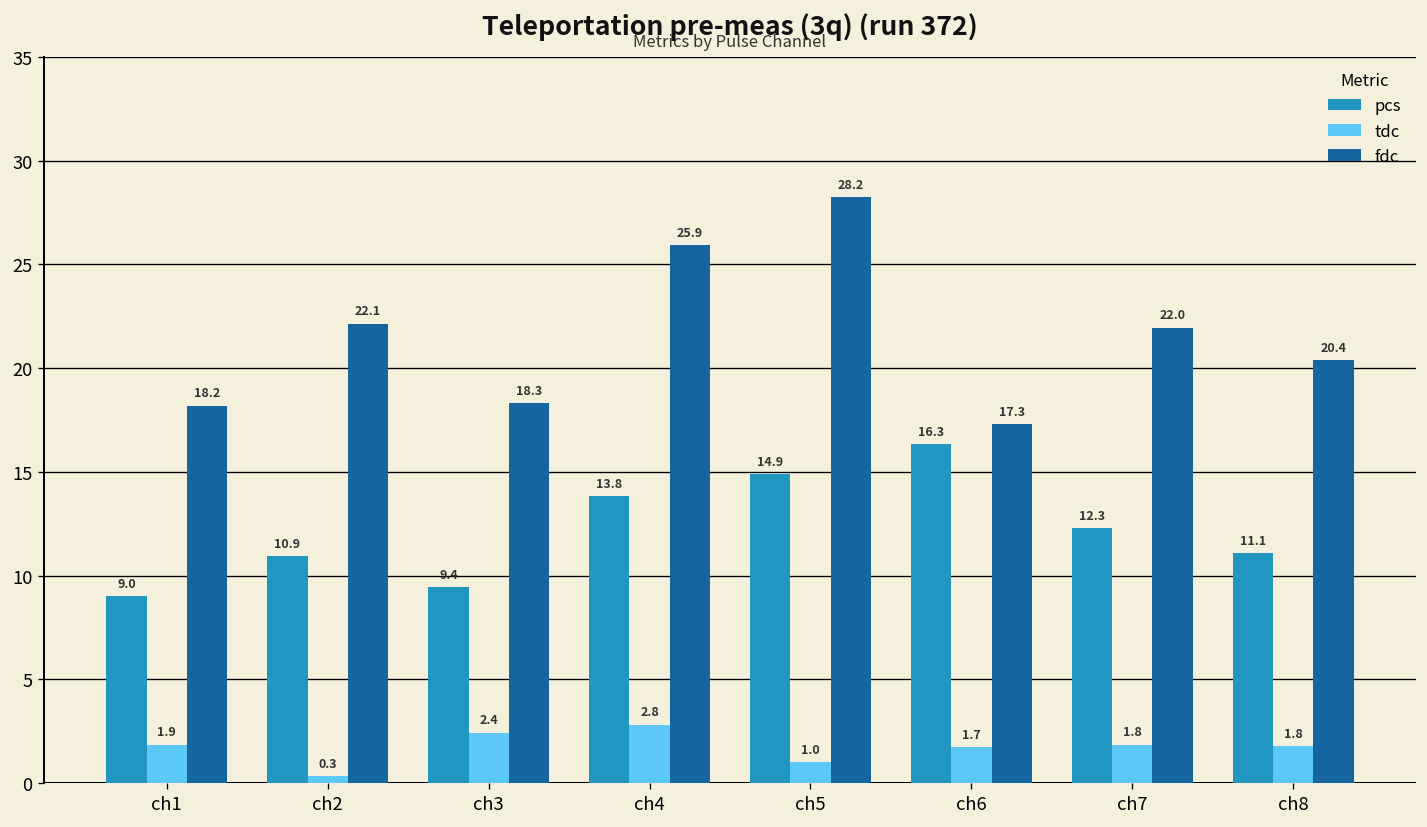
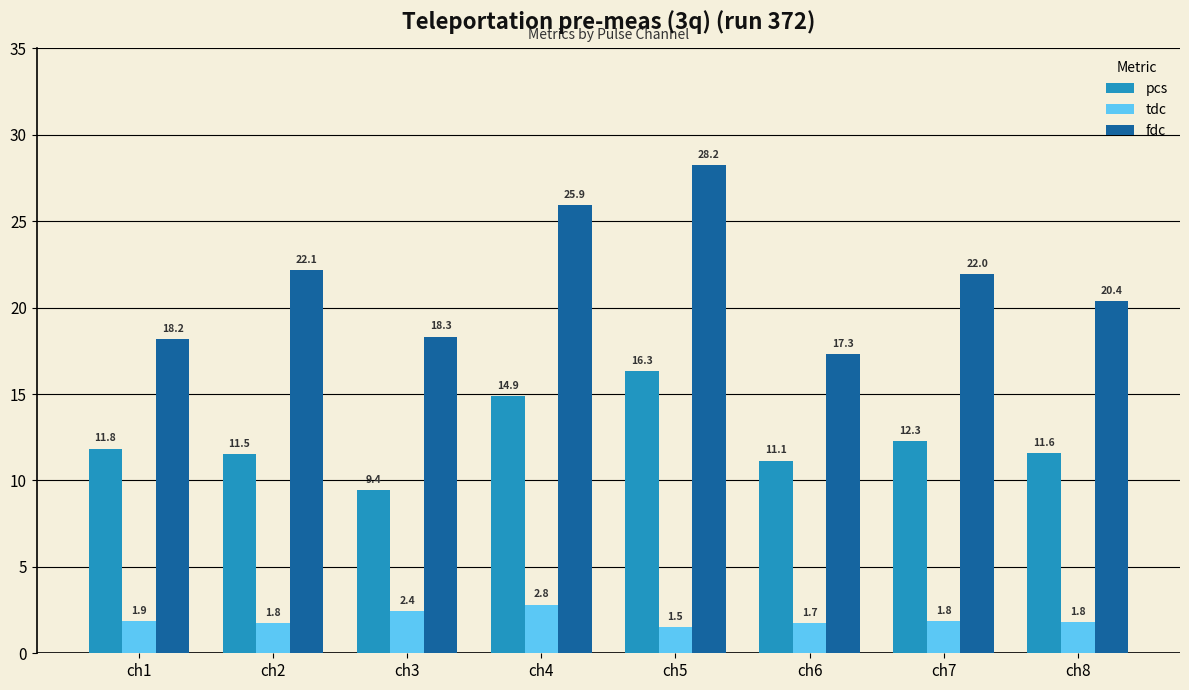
  {
    "pcs": {
-     "ch1": 9.0,
-     "ch2": 10.9,
+     "ch1": 11.8,
+     "ch2": 11.5,
      "ch3": 9.4,
-     "ch4": 13.8,
-     "ch5": 14.9,
-     "ch6": 16.3,
+     "ch4": 14.9,
+     "ch5": 16.3,
+     "ch6": 11.1,
      "ch7": 12.3,
-     "ch8": 11.1
+     "ch8": 11.6
    },
    "tdc": {
      "ch1": 1.9,
-     "ch2": 0.3,
+     "ch2": 1.8,
      "ch3": 2.4,
      "ch4": 2.8,
-     "ch5": 1.0,
+     "ch5": 1.5,
      "ch6": 1.7,
      "ch7": 1.8,
      "ch8": 1.8
    },
    "fdc": {
      "ch1": 18.2,
      "ch2": 22.1,
      "ch3": 18.3,
      "ch4": 25.9,
      "ch5": 28.2,
      "ch6": 17.3,
      "ch7": 22.0,
      "ch8": 20.4
    }
  }
